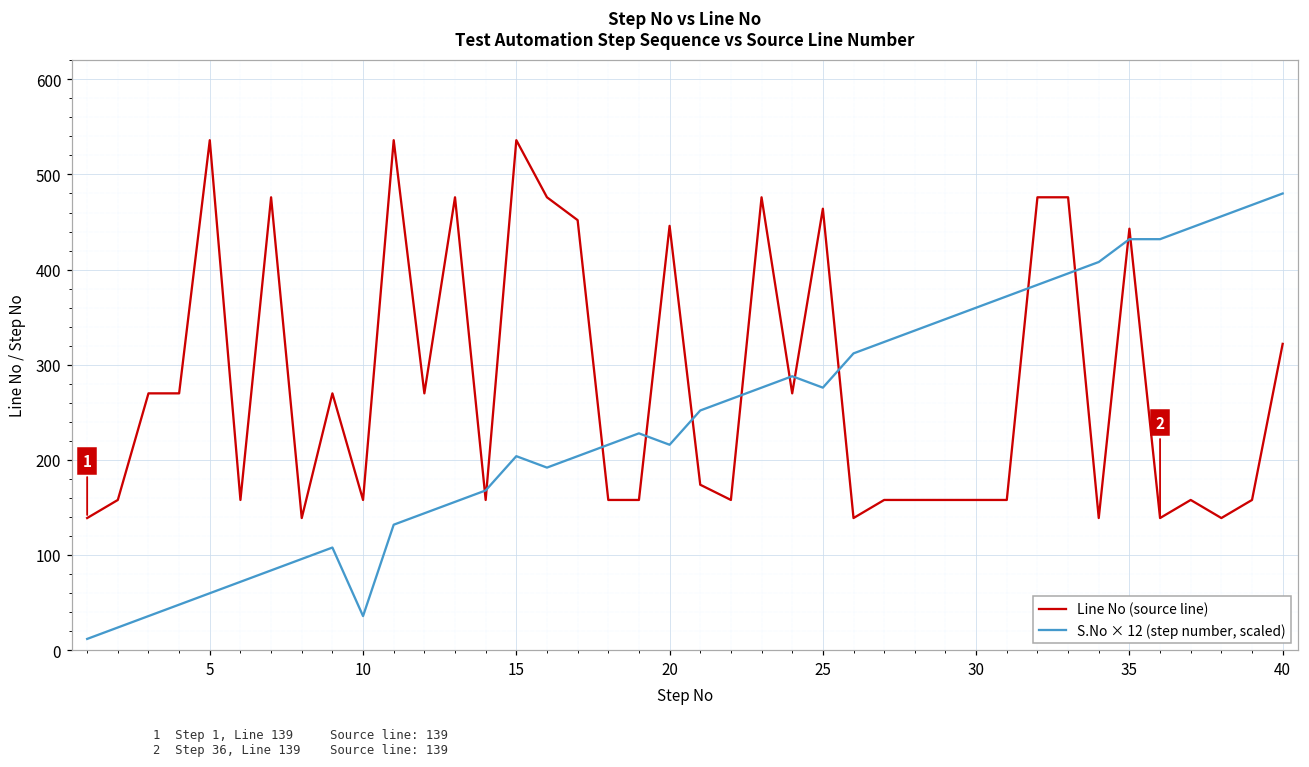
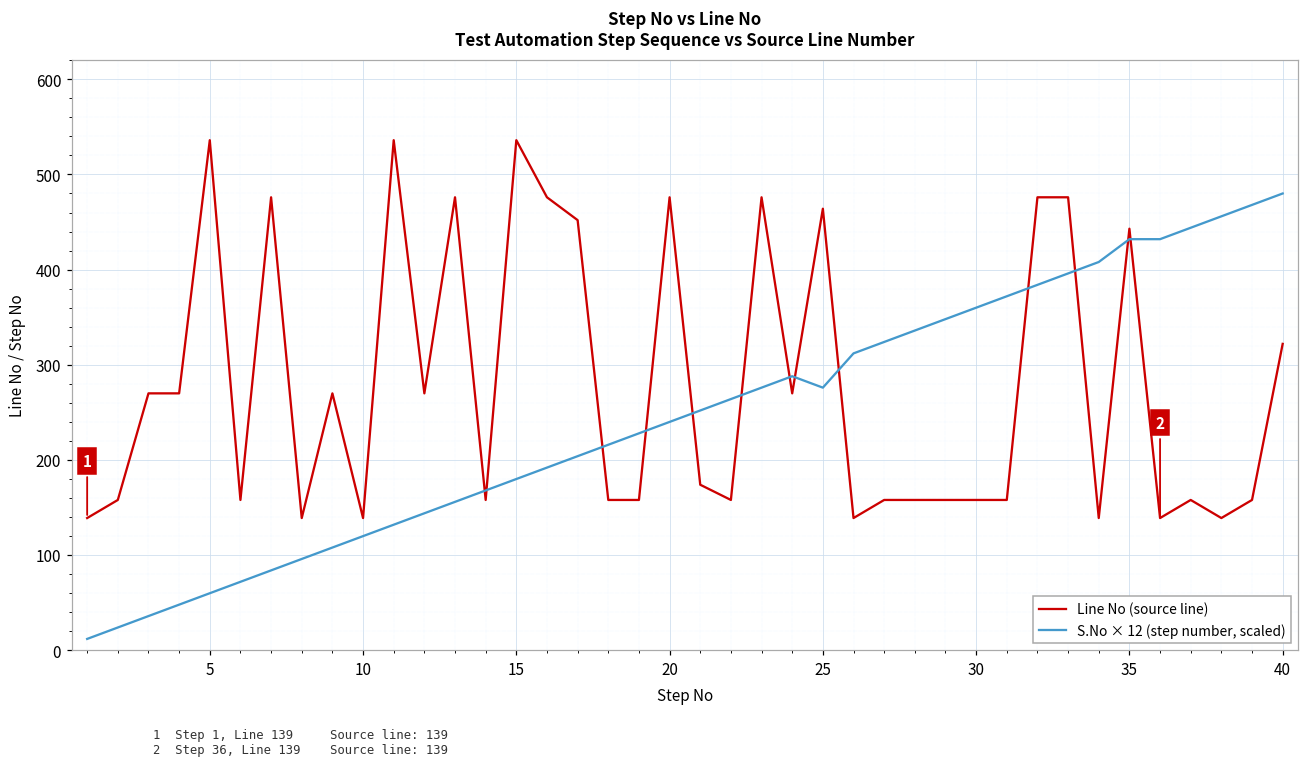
  {
    "Line No (source line)": {
      "5": 540,
-     "10": 160,
+     "10": 140,
      "15": 540,
-     "20": 450,
+     "20": 480,
      "25": 460,
      "30": 160,
      "35": 440,
      "40": 320
    },
    "S.No × 12 (step number, scaled)": {
      "5": 60,
-     "10": 40,
-     "15": 200,
-     "20": 220,
+     "10": 120,
+     "15": 180,
+     "20": 240,
      "25": 280,
      "30": 360,
      "35": 430,
      "40": 480
    }
  }
